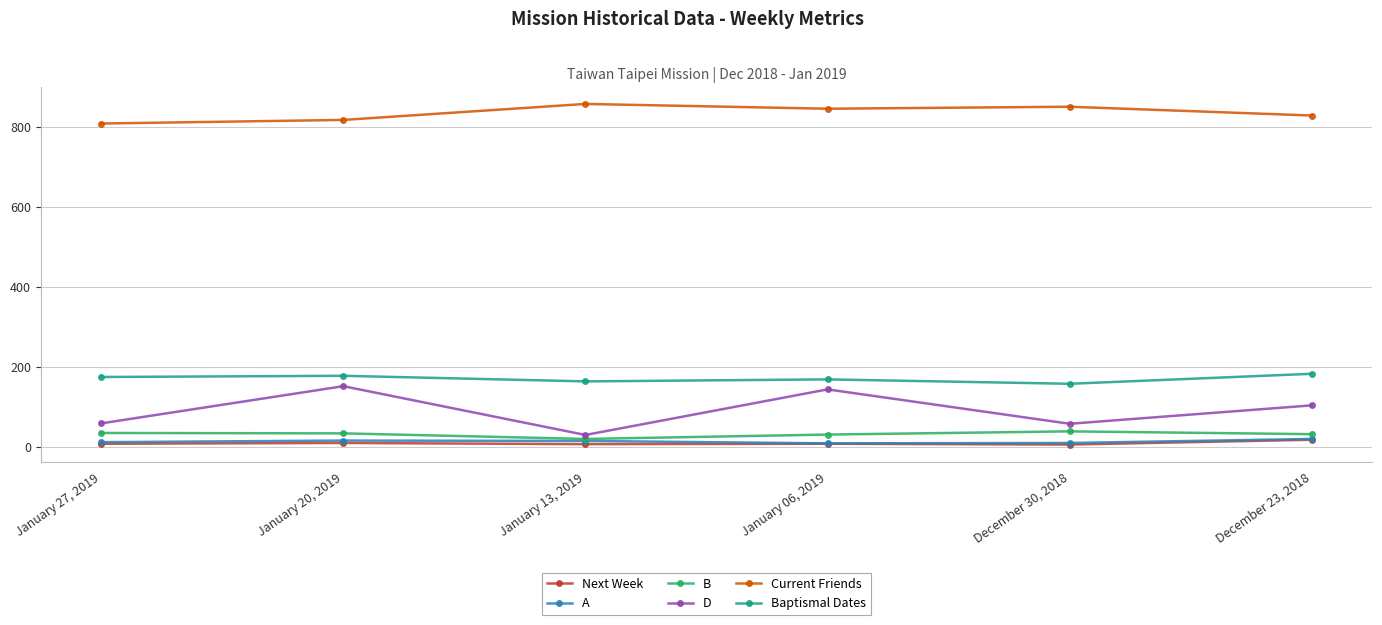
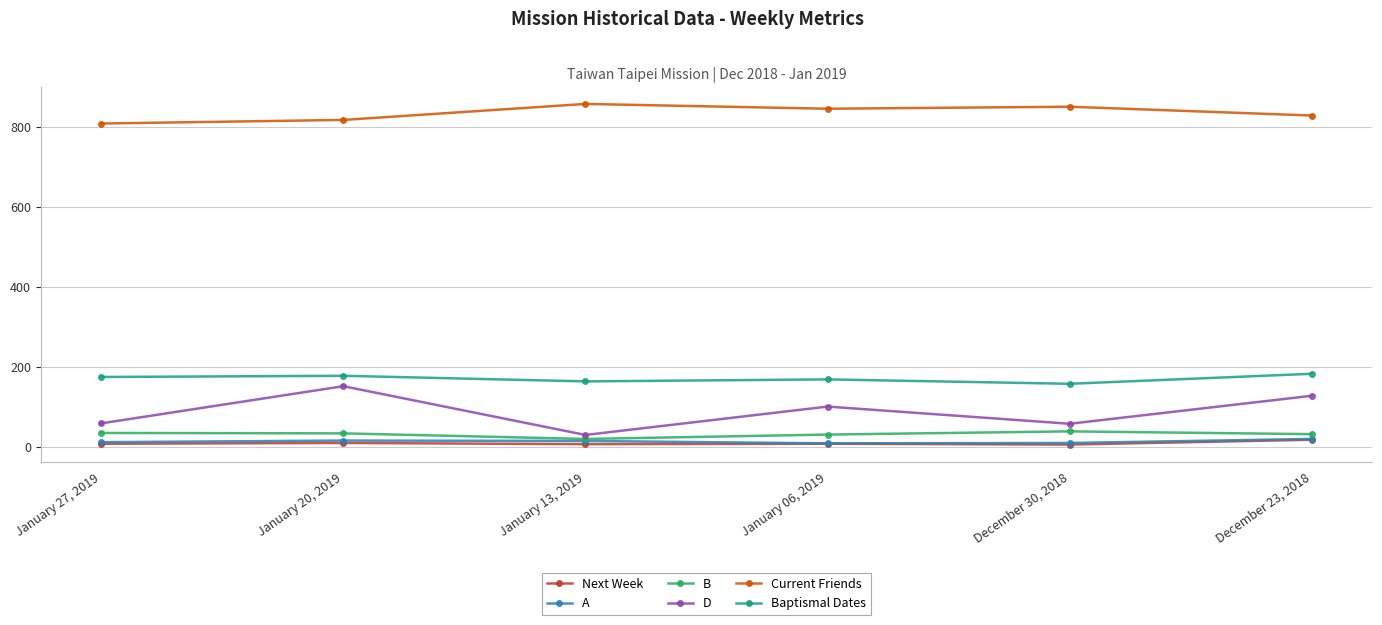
  {
    "D": {
      "January 27, 2019": 60,
      "January 20, 2019": 150,
      "January 13, 2019": 30,
-     "January 06, 2019": 140,
+     "January 06, 2019": 100,
      "December 30, 2018": 60,
-     "December 23, 2018": 100
+     "December 23, 2018": 130
    }
  }
